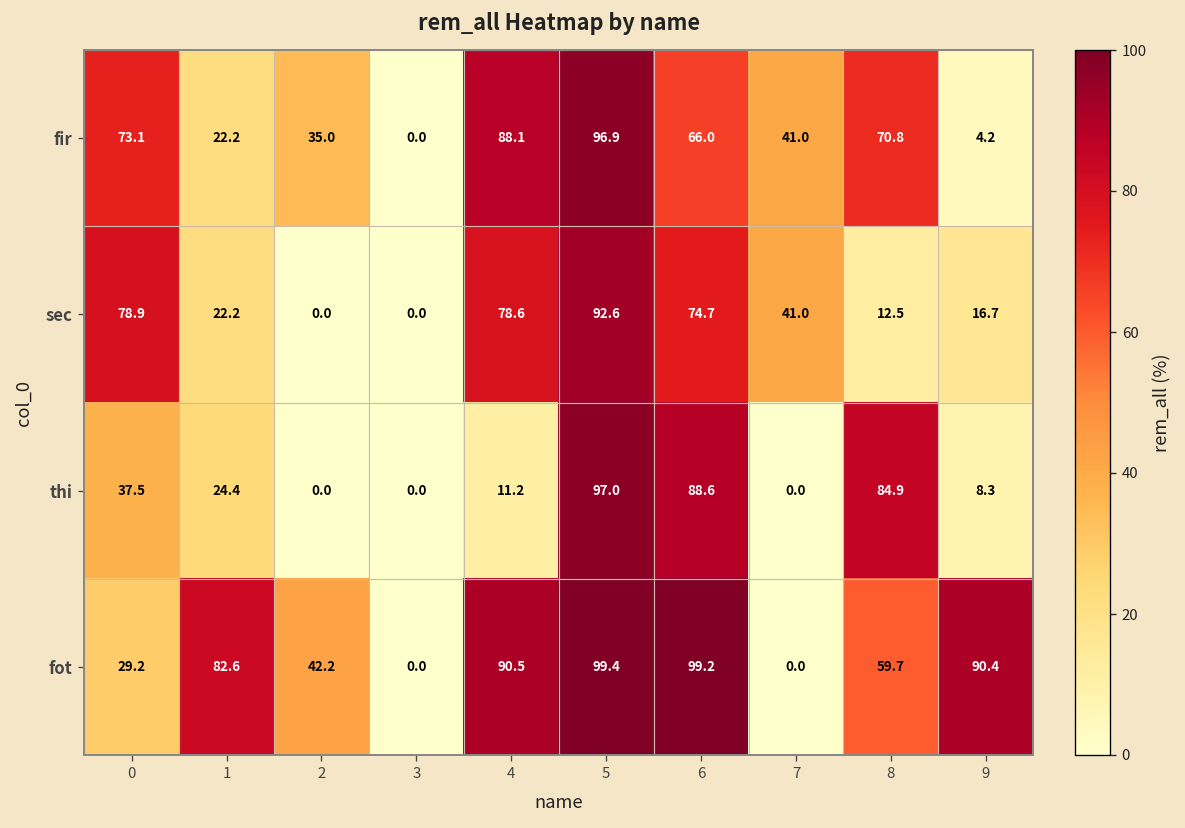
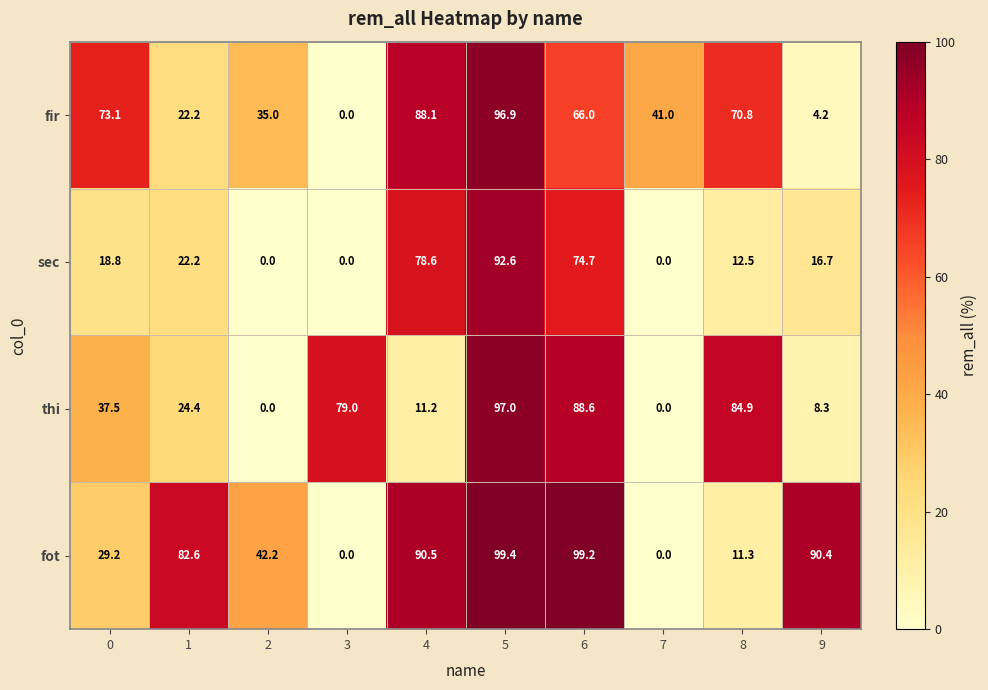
  {
    "fir": {
      "0": 73.1,
      "1": 22.2,
      "2": 35.0,
      "3": 0.0,
      "4": 88.1,
      "5": 96.9,
      "6": 66.0,
      "7": 41.0,
      "8": 70.8,
      "9": 4.2
    },
    "sec": {
-     "0": 78.9,
+     "0": 18.8,
      "1": 22.2,
      "2": 0.0,
      "3": 0.0,
      "4": 78.6,
      "5": 92.6,
      "6": 74.7,
-     "7": 41.0,
+     "7": 0.0,
      "8": 12.5,
      "9": 16.7
    },
    "thi": {
      "0": 37.5,
      "1": 24.4,
      "2": 0.0,
-     "3": 0.0,
+     "3": 79.0,
      "4": 11.2,
      "5": 97.0,
      "6": 88.6,
      "7": 0.0,
      "8": 84.9,
      "9": 8.3
    },
    "fot": {
      "0": 29.2,
      "1": 82.6,
      "2": 42.2,
      "3": 0.0,
      "4": 90.5,
      "5": 99.4,
      "6": 99.2,
      "7": 0.0,
-     "8": 59.7,
+     "8": 11.3,
      "9": 90.4
    }
  }
